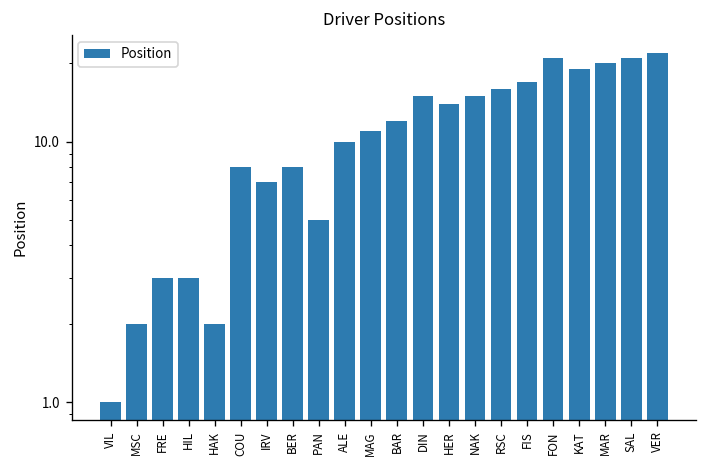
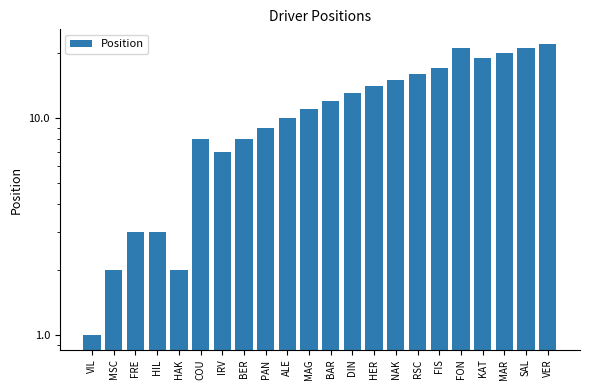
  {
    "VIL": 1,
    "MSC": 2,
    "FRE": 3,
    "HIL": 3,
    "HAK": 2,
    "COU": 8,
    "IRV": 7,
    "BER": 8,
-   "PAN": 5,
+   "PAN": 9,
    "ALE": 10,
    "MAG": 11,
    "BAR": 12,
-   "DIN": 15,
+   "DIN": 13,
    "HER": 14,
    "NAK": 15,
    "RSC": 16,
    "FIS": 17,
    "FON": 21,
    "KAT": 19,
    "MAR": 20,
    "SAL": 21,
    "VER": 22
  }
